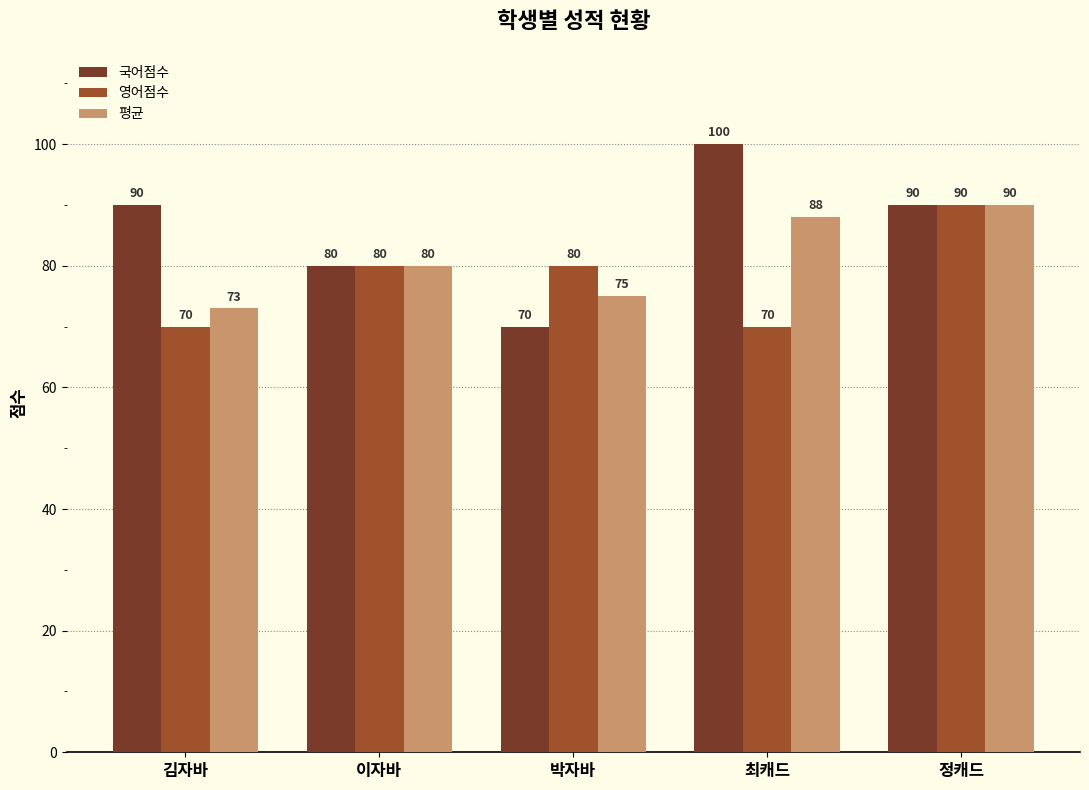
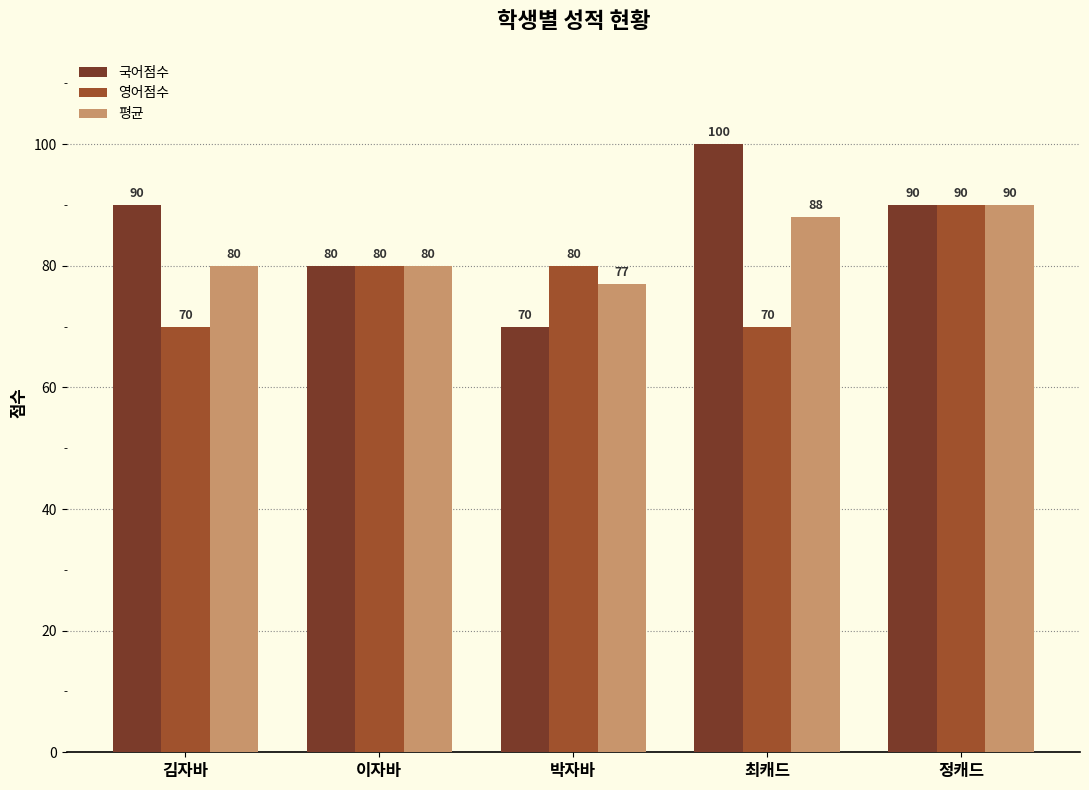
  {
    "평균": {
-     "김자바": 73,
+     "김자바": 80,
      "이자바": 80,
-     "박자바": 75,
+     "박자바": 77,
      "최캐드": 88,
      "정캐드": 90
    }
  }
